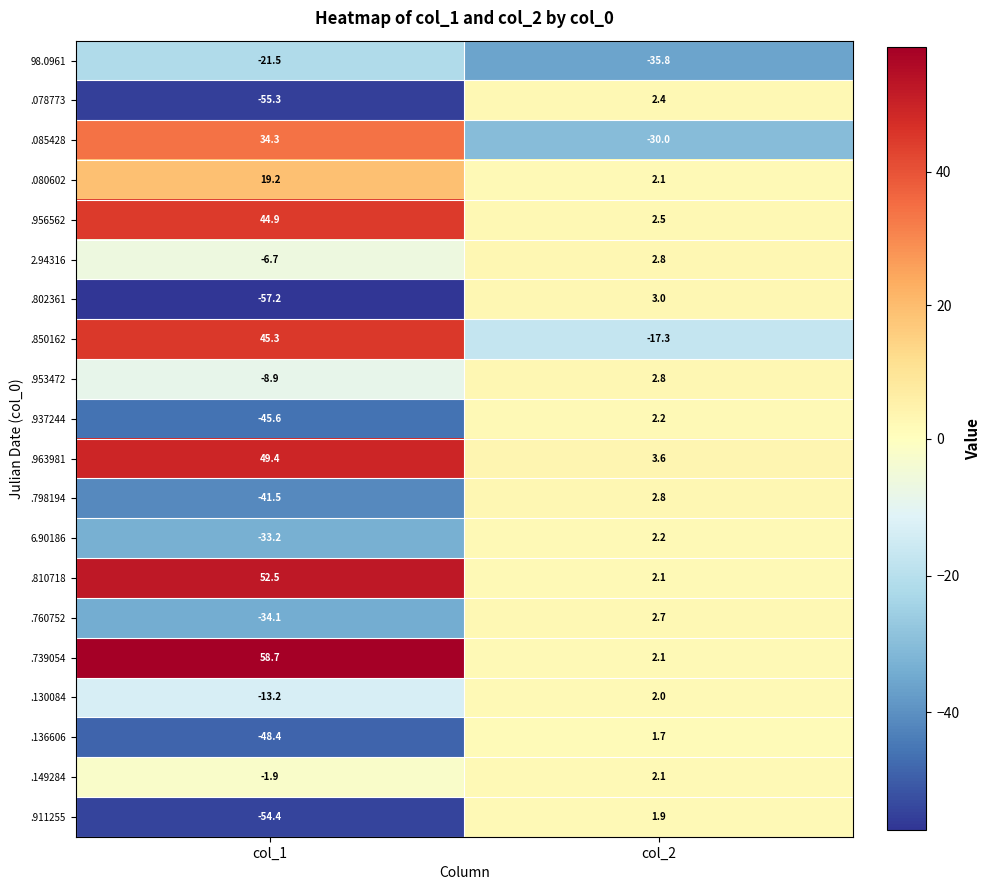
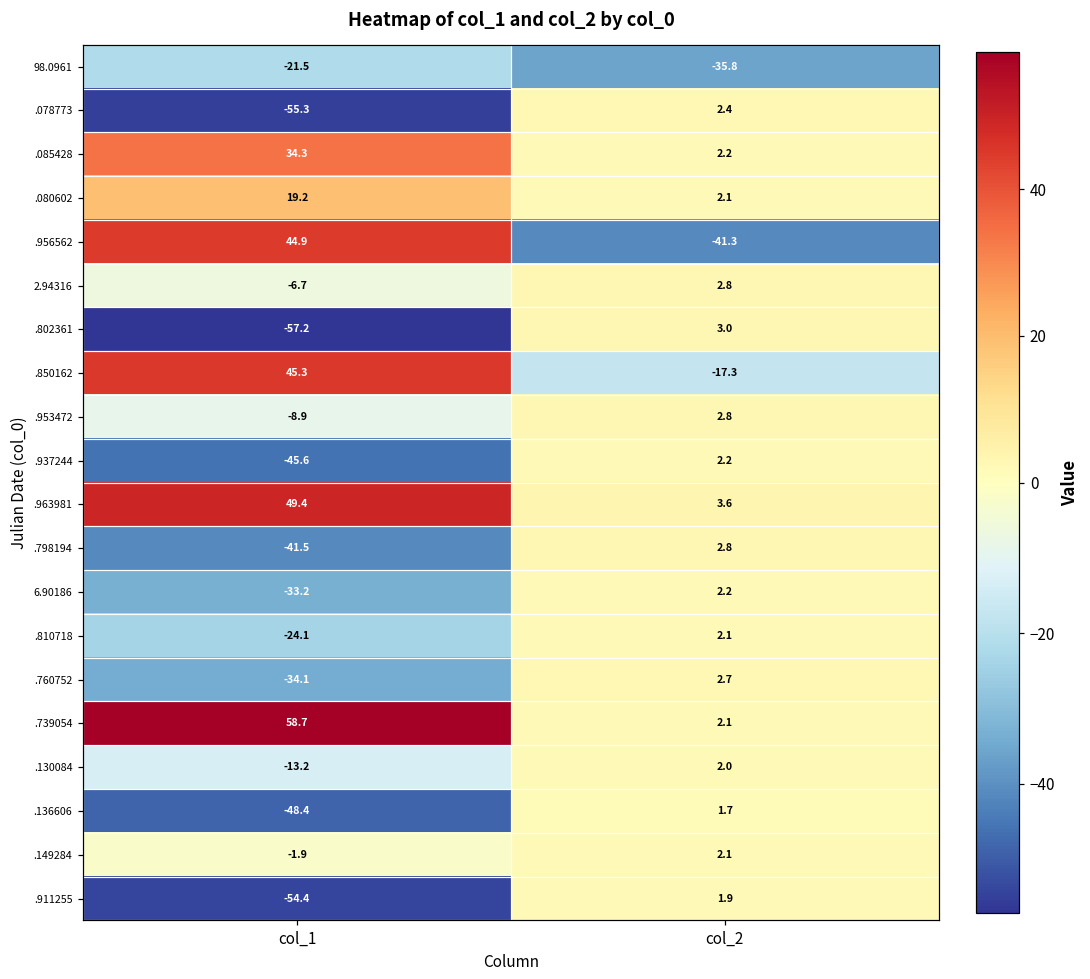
  {
    "98.0961": {
      "col_1": -21.5,
      "col_2": -35.8
    },
    ".078773": {
      "col_1": -55.3,
      "col_2": 2.4
    },
    ".085428": {
      "col_1": 34.3,
-     "col_2": -30.0
+     "col_2": 2.2
    },
    ".080602": {
      "col_1": 19.2,
      "col_2": 2.1
    },
    ".956562": {
      "col_1": 44.9,
-     "col_2": 2.5
+     "col_2": -41.3
    },
    "2.94316": {
      "col_1": -6.7,
      "col_2": 2.8
    },
    ".802361": {
      "col_1": -57.2,
      "col_2": 3.0
    },
    ".850162": {
      "col_1": 45.3,
      "col_2": -17.3
    },
    ".953472": {
      "col_1": -8.9,
      "col_2": 2.8
    },
    ".937244": {
      "col_1": -45.6,
      "col_2": 2.2
    },
    ".963981": {
      "col_1": 49.4,
      "col_2": 3.6
    },
    ".798194": {
      "col_1": -41.5,
      "col_2": 2.8
    },
    "6.90186": {
      "col_1": -33.2,
      "col_2": 2.2
    },
    ".810718": {
-     "col_1": 52.5,
+     "col_1": -24.1,
      "col_2": 2.1
    },
    ".760752": {
      "col_1": -34.1,
      "col_2": 2.7
    },
    ".739054": {
      "col_1": 58.7,
      "col_2": 2.1
    },
    ".130084": {
      "col_1": -13.2,
      "col_2": 2.0
    },
    ".136606": {
      "col_1": -48.4,
      "col_2": 1.7
    },
    ".149284": {
      "col_1": -1.9,
      "col_2": 2.1
    },
    ".911255": {
      "col_1": -54.4,
      "col_2": 1.9
    }
  }
